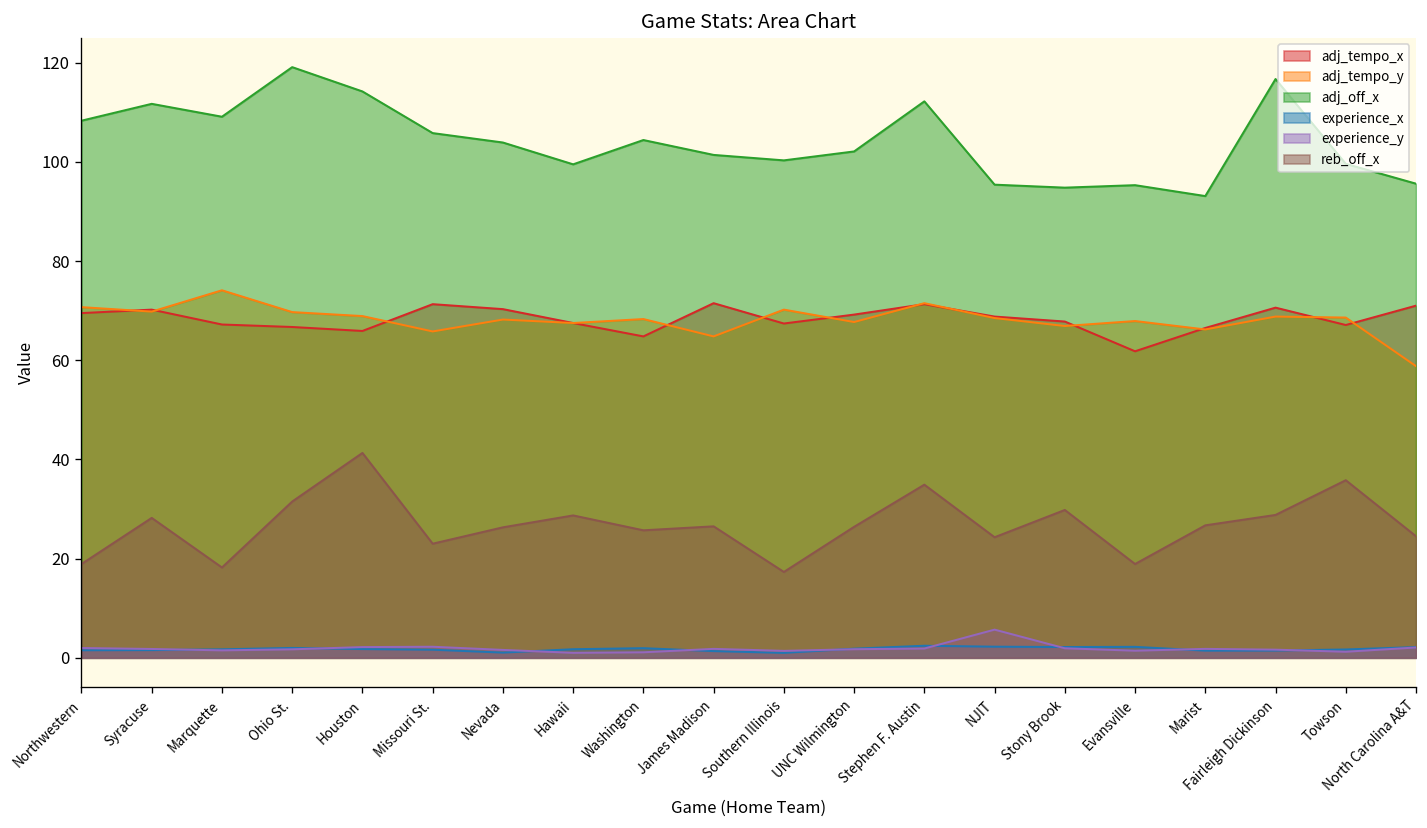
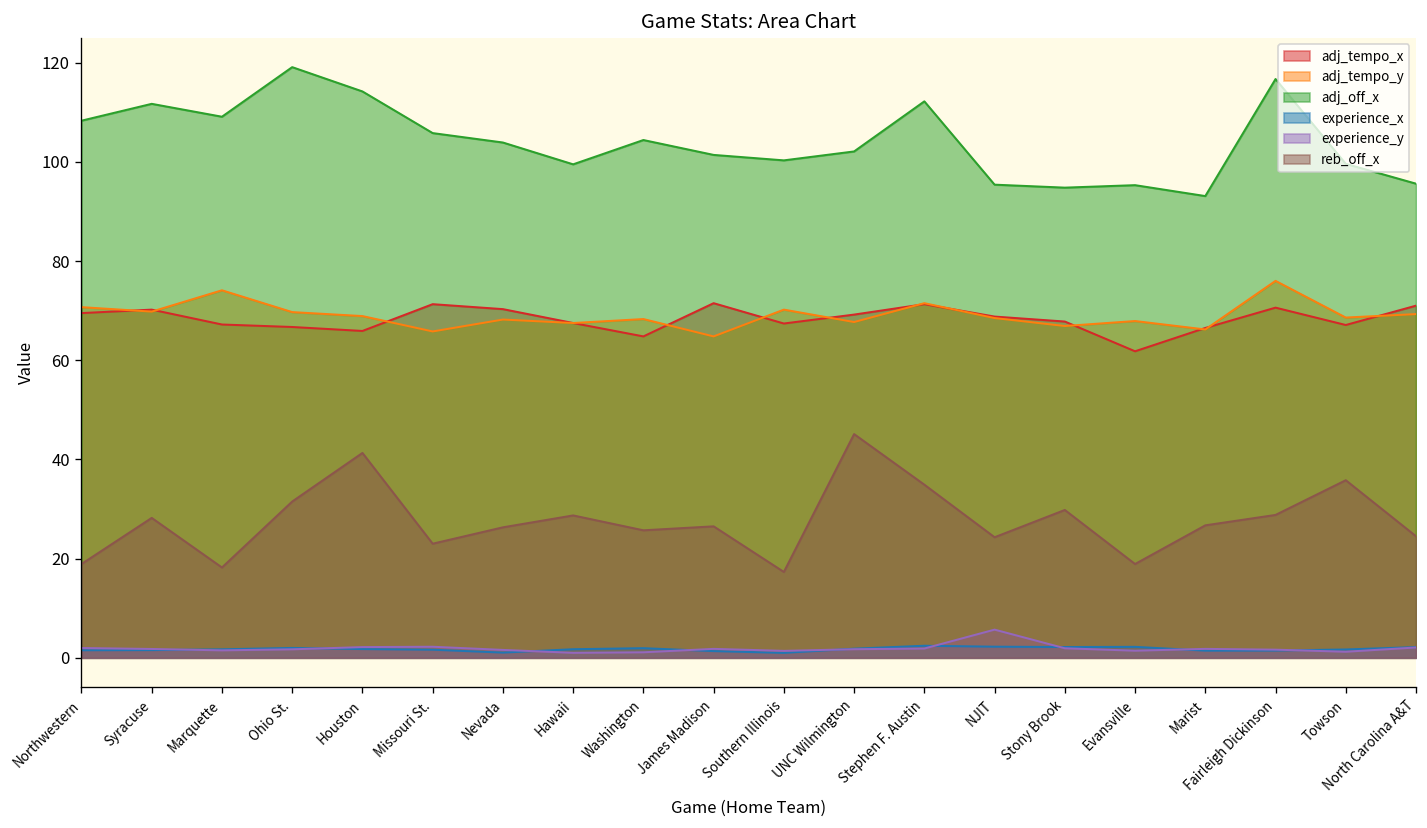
  {
    "adj_tempo_x": {
      "Northwestern": 70,
      "Marquette": 67,
      "Ohio St.": 67,
      "Houston": 66,
      "Missouri St.": 71,
      "Nevada": 70,
      "Washington": 65,
      "James Madison": 72,
      "Southern Illinois": 67,
      "UNC Wilmington": 69,
      "Stony Brook": 68,
      "Evansville": 62,
      "Fairleigh Dickinson": 71,
      "Towson": 67,
      "North Carolina A&T": 71
    },
    "adj_tempo_y": {
      "Northwestern": 71,
      "Marquette": 74,
      "Ohio St.": 70,
      "Houston": 69,
      "Missouri St.": 66,
      "Nevada": 68,
      "Washington": 68,
      "James Madison": 65,
      "Southern Illinois": 70,
      "UNC Wilmington": 68,
      "Stony Brook": 67,
      "Evansville": 68,
-     "Fairleigh Dickinson": 69,
+     "Fairleigh Dickinson": 76,
      "Towson": 69,
-     "North Carolina A&T": 59
+     "North Carolina A&T": 69
    },
    "adj_off_x": {
      "Northwestern": 108,
      "Syracuse": 112,
      "Marquette": 109,
      "Ohio St.": 119,
      "Houston": 114,
      "Missouri St.": 106,
      "Nevada": 104,
      "Hawaii": 100,
      "Washington": 104,
      "James Madison": 101,
      "Southern Illinois": 100,
      "UNC Wilmington": 102,
      "Stephen F. Austin": 112,
      "NJIT": 95,
      "Stony Brook": 95,
      "Evansville": 95,
      "Marist": 93,
      "Fairleigh Dickinson": 117,
      "Towson": 100,
      "North Carolina A&T": 96
    },
    "experience_x": {
      "Hawaii": 2,
      "Washington": 2,
      "NJIT": 2,
      "Evansville": 2
    },
    "experience_y": {
      "Hawaii": 1,
      "Washington": 1,
      "NJIT": 6,
      "Evansville": 1
    },
    "reb_off_x": {
      "Northwestern": 19,
      "Syracuse": 28,
      "Marquette": 18,
      "Ohio St.": 32,
      "Houston": 41,
      "Missouri St.": 23,
      "Nevada": 26,
      "Hawaii": 29,
      "Washington": 26,
      "James Madison": 27,
      "Southern Illinois": 17,
-     "UNC Wilmington": 26,
+     "UNC Wilmington": 45,
      "Stephen F. Austin": 35,
      "NJIT": 24,
      "Stony Brook": 30,
      "Evansville": 19,
      "Marist": 27,
      "Fairleigh Dickinson": 29,
      "Towson": 36,
      "North Carolina A&T": 25
    }
  }
